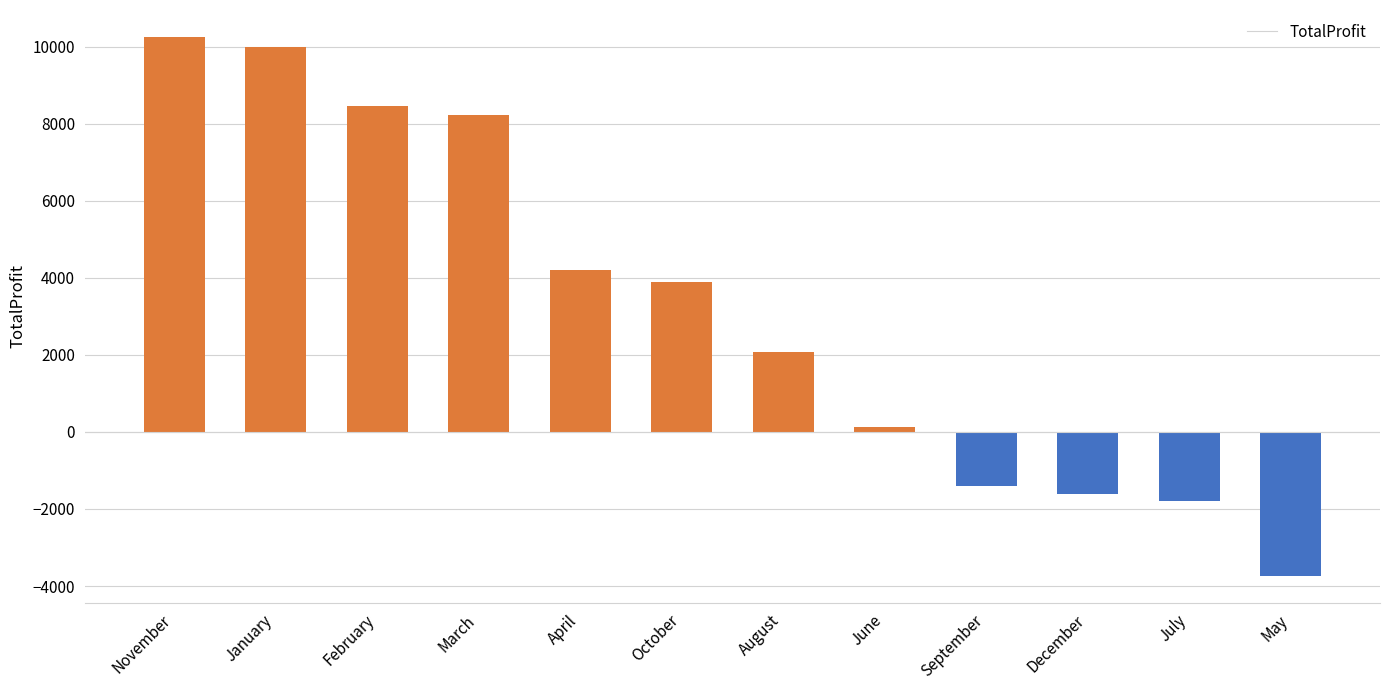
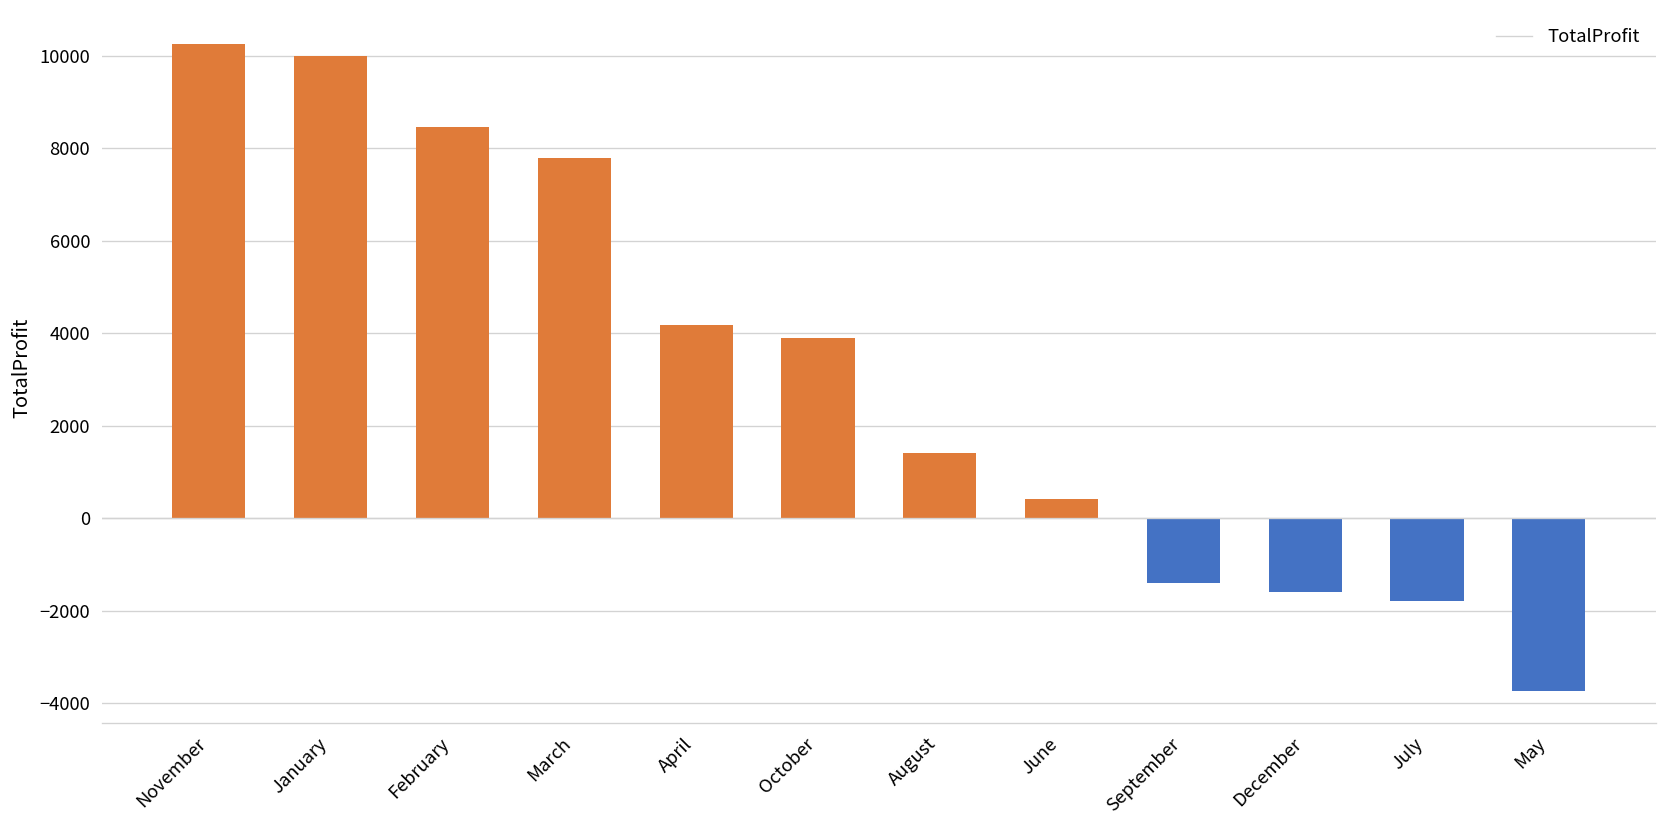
  {
    "November": 10300,
    "January": 10000,
    "February": 8500,
-   "March": 8200,
+   "March": 7800,
    "April": 4200,
    "October": 3900,
-   "August": 2100,
-   "June": 100,
+   "August": 1400,
+   "June": 400,
    "September": -1400,
    "December": -1600,
    "July": -1800,
    "May": -3700
  }
